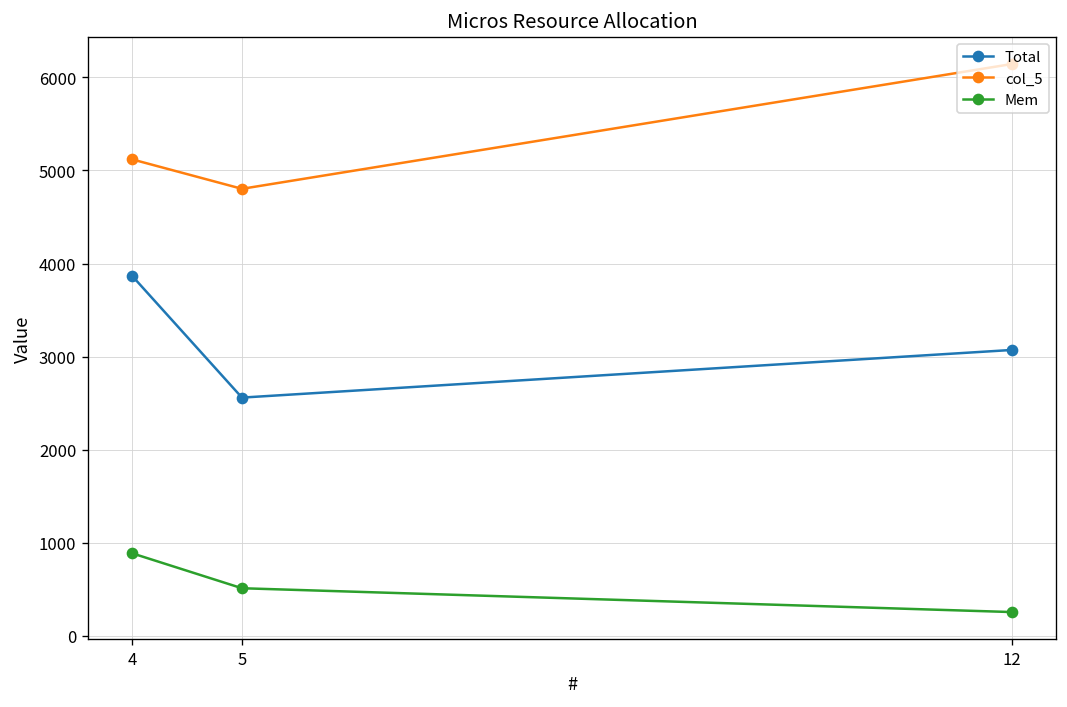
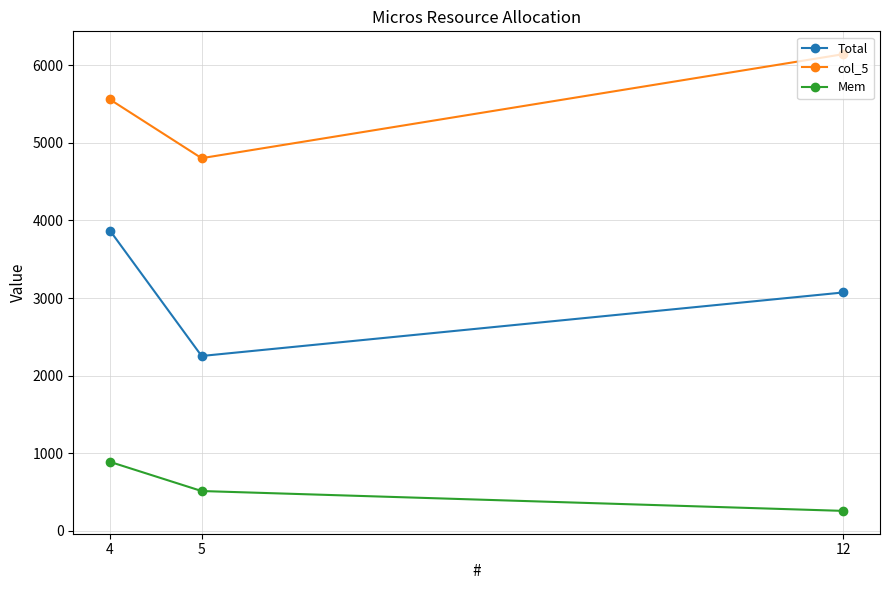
  {
    "Total": {
      "4": 3900,
-     "5": 2600,
+     "5": 2300,
      "12": 3100
    },
    "col_5": {
-     "4": 5100,
+     "4": 5600,
      "5": 4800
    },
    "Mem": {
      "4": 900,
      "5": 500,
      "12": 300
    }
  }
